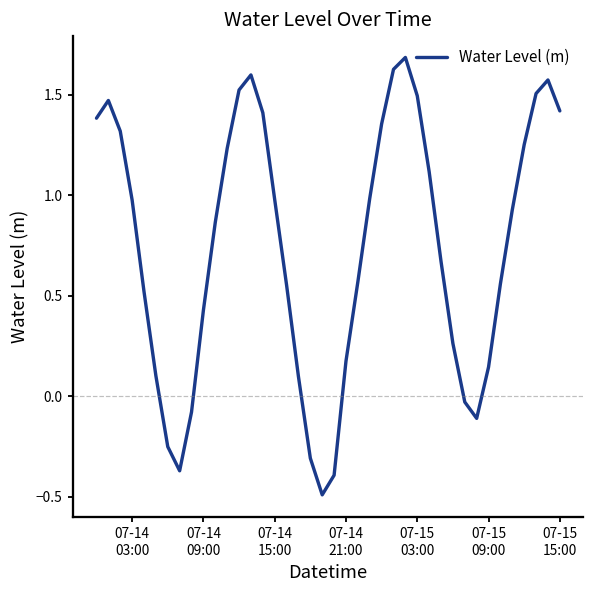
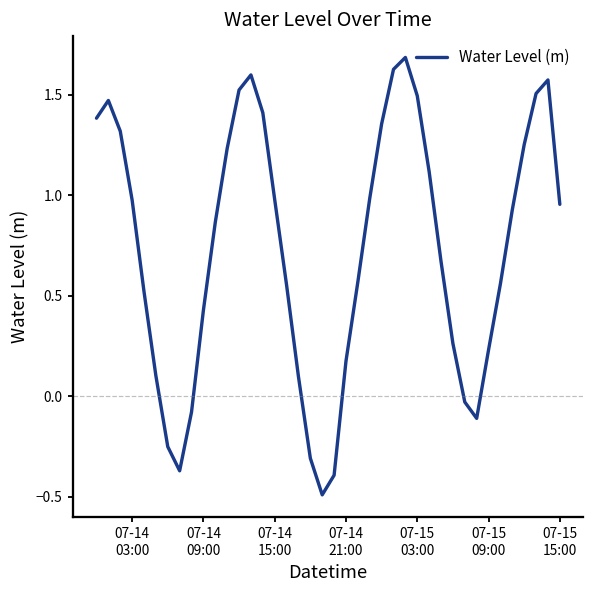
  {
    "07-14 03:00": 0.98,
    "07-14 09:00": 0.43,
    "07-14 15:00": 0.98,
    "07-14 21:00": 0.17,
    "07-15 03:00": 1.49,
-   "07-15 09:00": 0.15,
-   "07-15 15:00": 1.42
+   "07-15 09:00": 0.23,
+   "07-15 15:00": 0.95
  }
